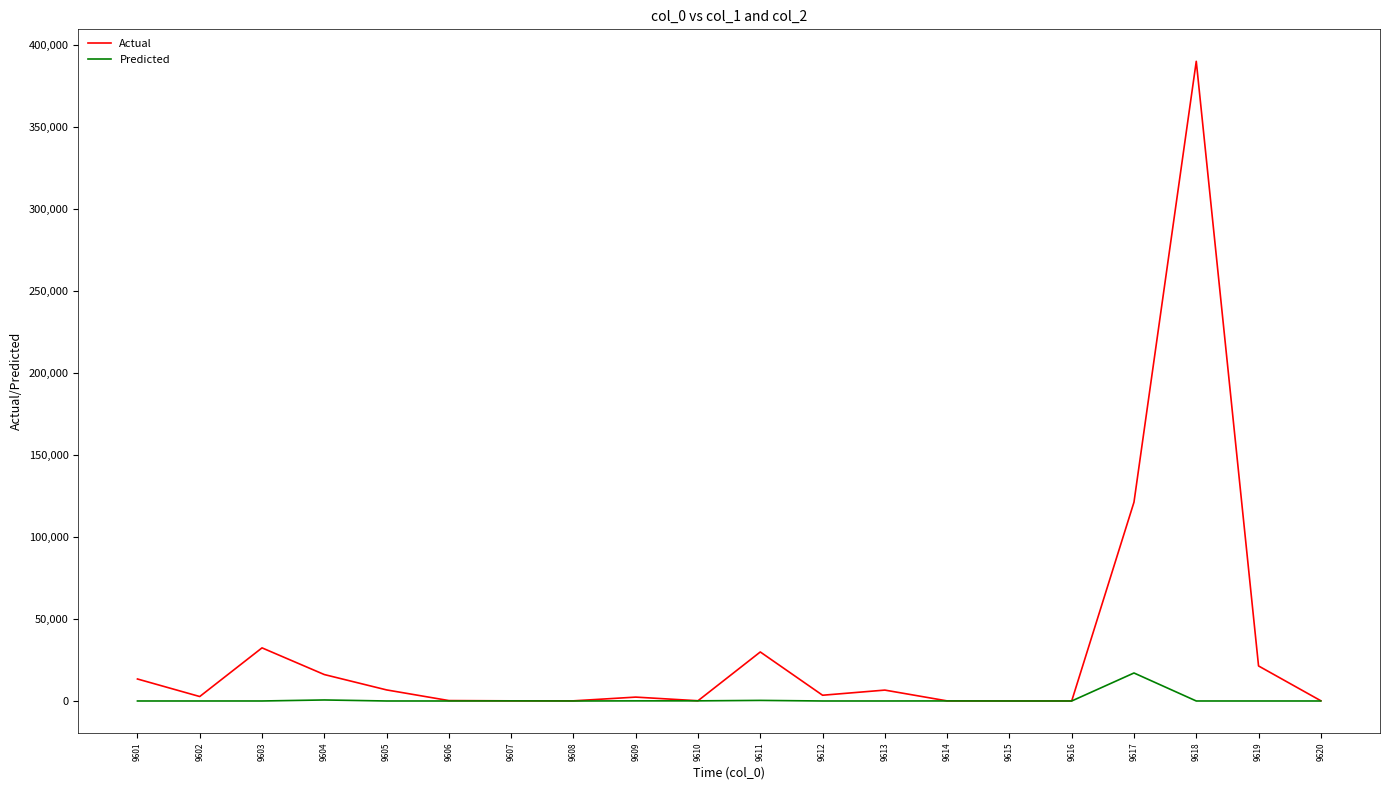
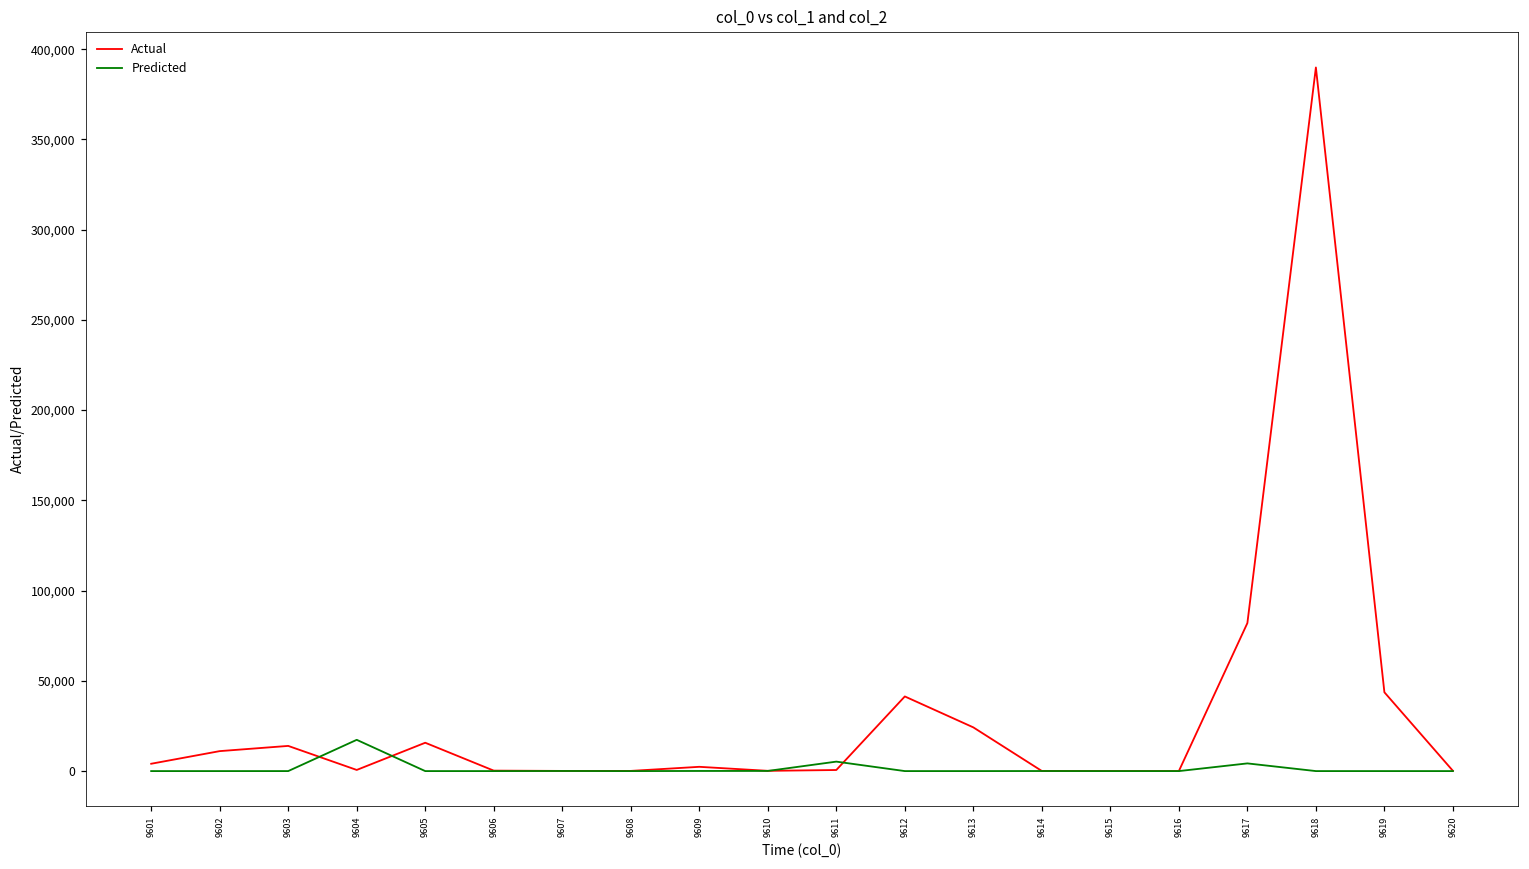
  {
    "Actual": {
-     "9601": "13,000",
-     "9602": "3,000",
-     "9603": "32,000",
-     "9604": "16,000",
-     "9605": "7,000",
+     "9601": "4,000",
+     "9602": "11,000",
+     "9603": "14,000",
+     "9604": "1,000",
+     "9605": "16,000",
      "9609": "2,000",
-     "9611": "30,000",
-     "9612": "4,000",
-     "9613": "7,000",
-     "9617": "121,000",
+     "9611": "1,000",
+     "9612": "41,000",
+     "9613": "24,000",
+     "9617": "82,000",
      "9618": "390,000",
-     "9619": "21,000"
+     "9619": "44,000"
    },
    "Predicted": {
      "9601": "0",
      "9602": "0",
      "9603": "0",
-     "9604": "1,000",
+     "9604": "17,000",
      "9605": "0",
      "9609": "0",
-     "9611": "0",
+     "9611": "5,000",
      "9612": "0",
      "9613": "0",
-     "9617": "17,000",
+     "9617": "4,000",
      "9618": "0",
      "9619": "0"
    }
  }
